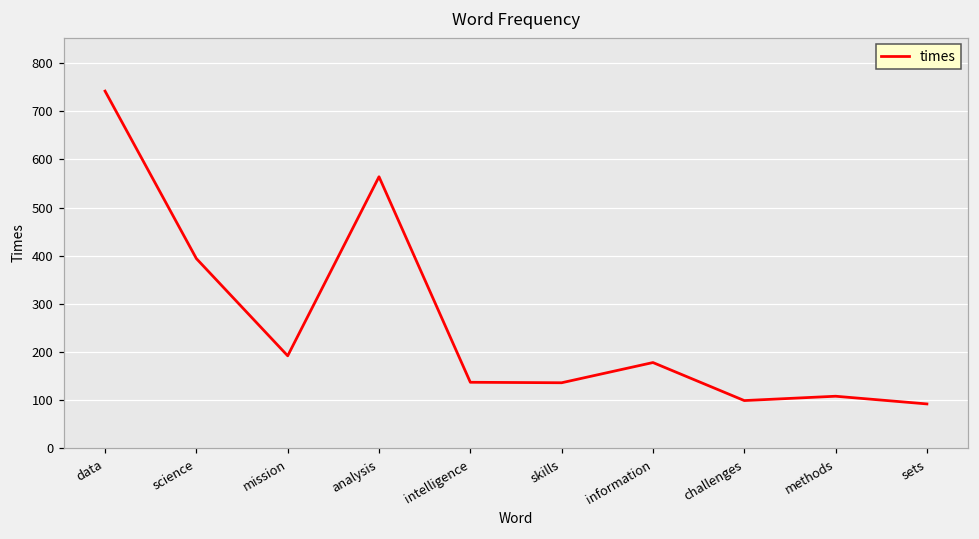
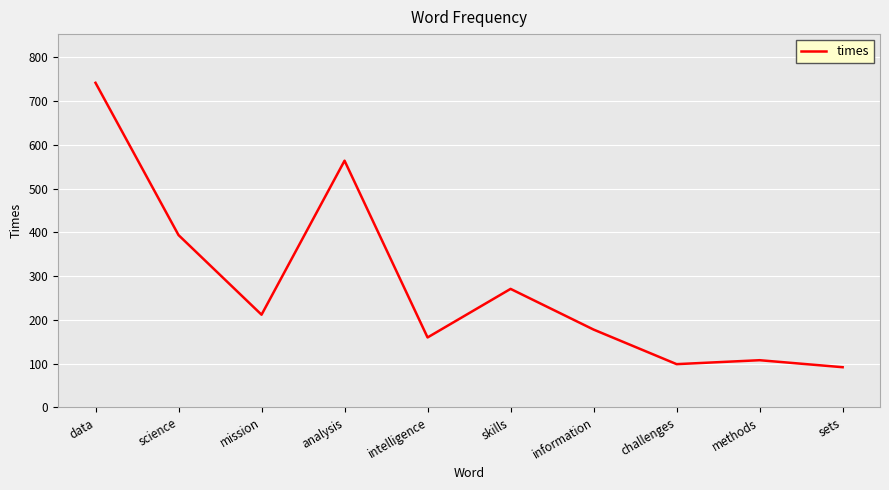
  {
    "data": 740,
    "science": 390,
-   "mission": 190,
+   "mission": 210,
    "analysis": 560,
-   "intelligence": 140,
-   "skills": 140,
+   "intelligence": 160,
+   "skills": 270,
    "information": 180,
    "challenges": 100,
    "methods": 110,
    "sets": 90
  }
